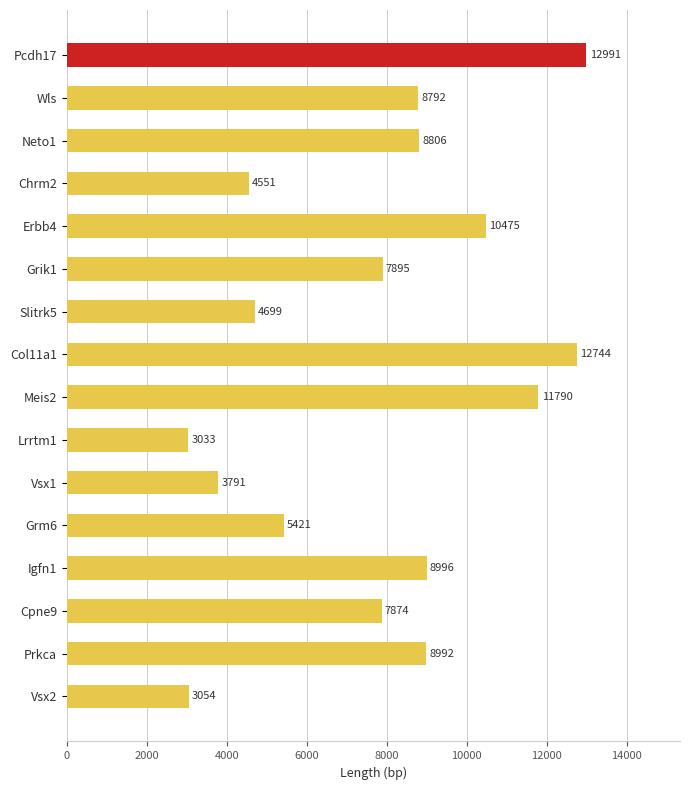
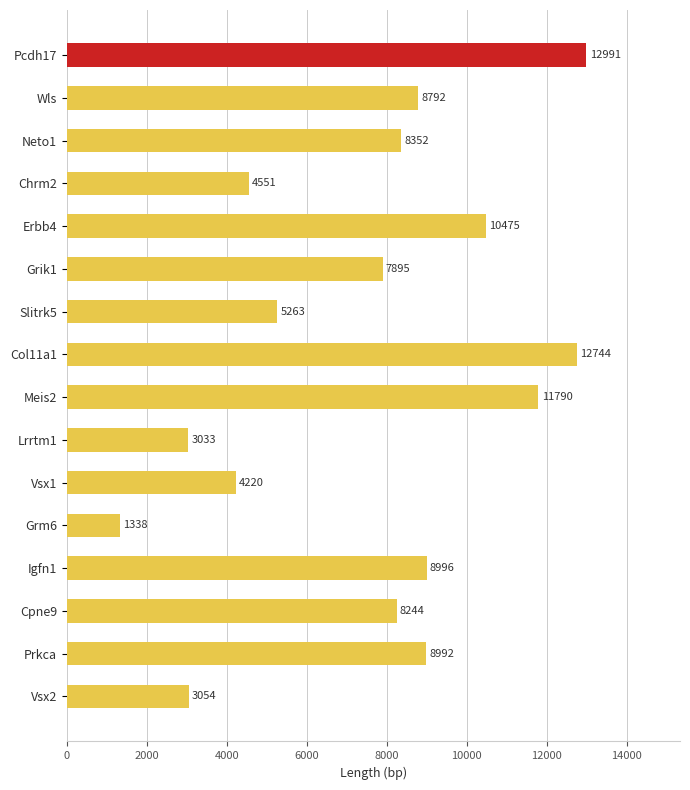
  {
    "Pcdh17": 12991,
    "Wls": 8792,
-   "Neto1": 8806,
+   "Neto1": 8352,
    "Chrm2": 4551,
    "Erbb4": 10475,
    "Grik1": 7895,
-   "Slitrk5": 4699,
+   "Slitrk5": 5263,
    "Col11a1": 12744,
    "Meis2": 11790,
    "Lrrtm1": 3033,
-   "Vsx1": 3791,
-   "Grm6": 5421,
+   "Vsx1": 4220,
+   "Grm6": 1338,
    "Igfn1": 8996,
-   "Cpne9": 7874,
+   "Cpne9": 8244,
    "Prkca": 8992,
    "Vsx2": 3054
  }
